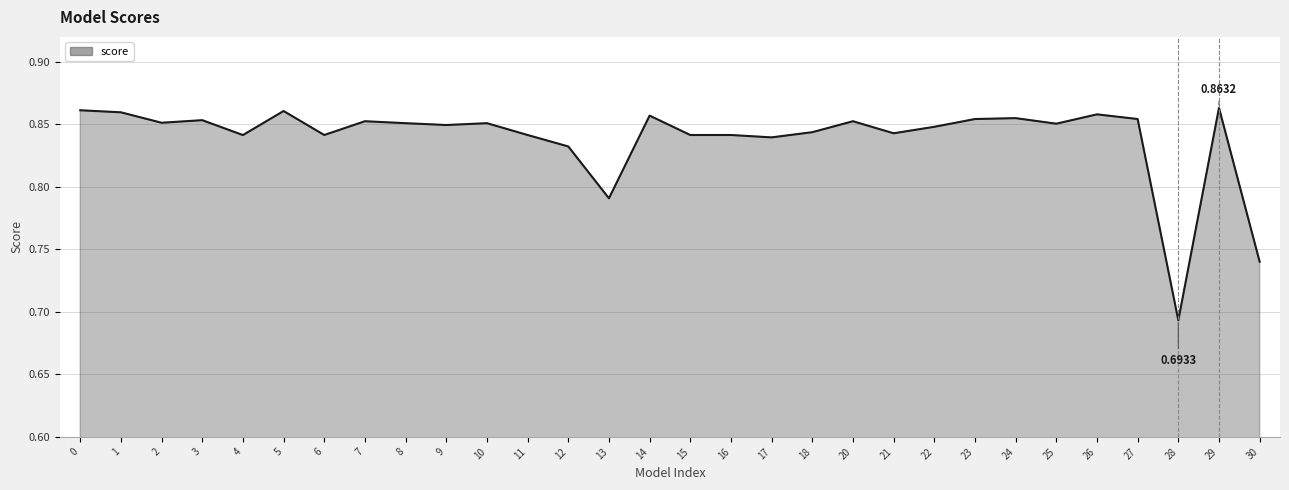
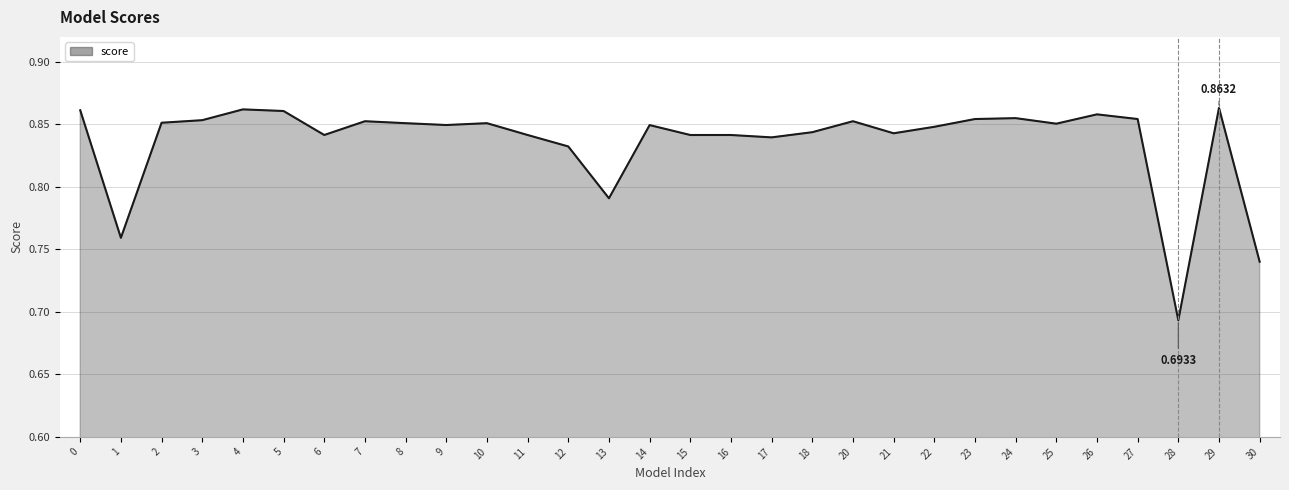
  {
    "0": 0.861,
-   "1": 0.860,
+   "1": 0.759,
    "2": 0.851,
    "3": 0.853,
-   "4": 0.841,
+   "4": 0.862,
    "5": 0.861,
    "6": 0.842,
    "7": 0.853,
    "8": 0.851,
    "9": 0.849,
    "10": 0.851,
    "11": 0.842,
    "12": 0.832,
    "13": 0.791,
-   "14": 0.857,
+   "14": 0.849,
    "15": 0.842,
    "16": 0.842,
    "17": 0.840,
    "18": 0.844,
    "20": 0.853,
    "21": 0.843,
    "22": 0.848,
    "23": 0.854,
    "24": 0.855,
    "25": 0.851,
    "26": 0.858,
    "27": 0.854,
    "30": 0.740
  }
